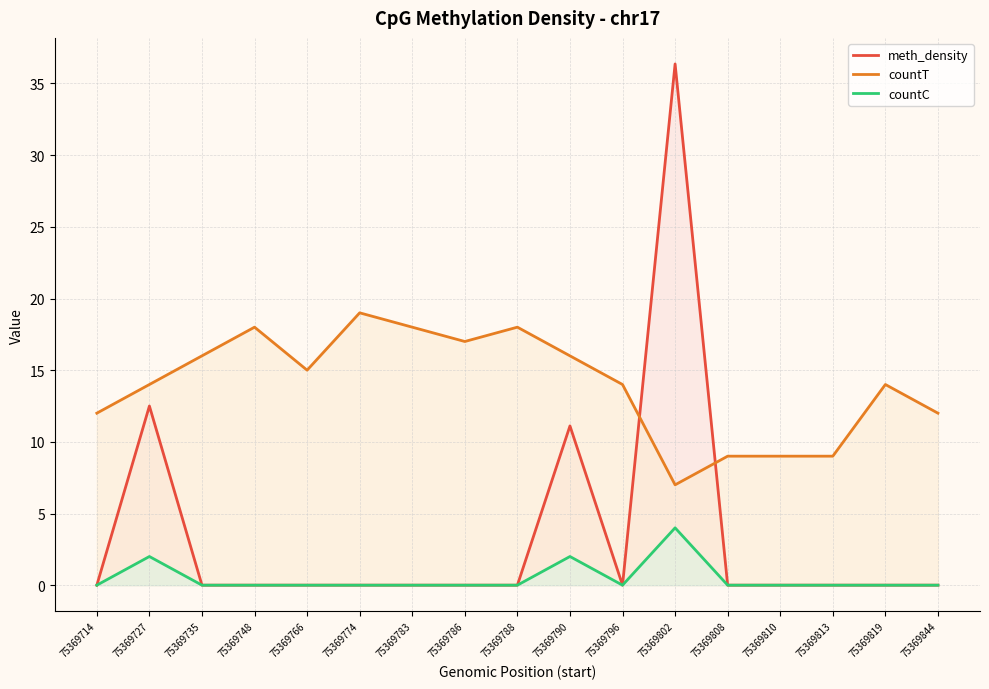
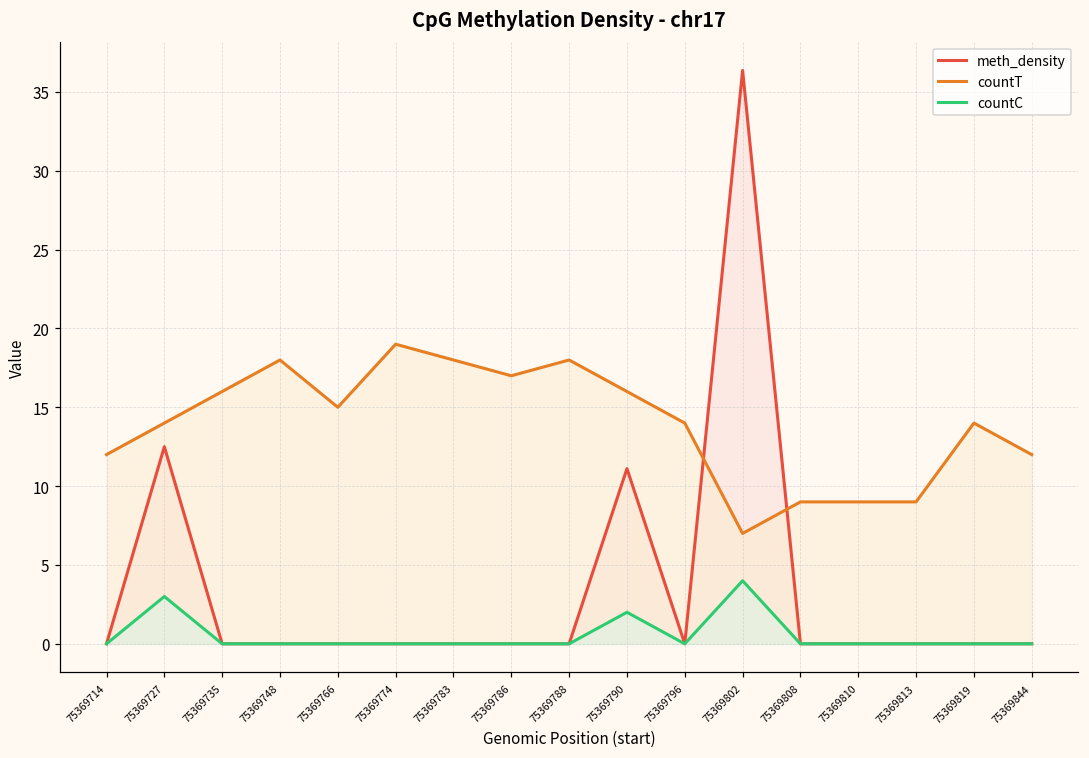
  {
    "countC": {
-     "75369727": 2,
+     "75369727": 3,
      "75369790": 2,
      "75369802": 4
    }
  }
